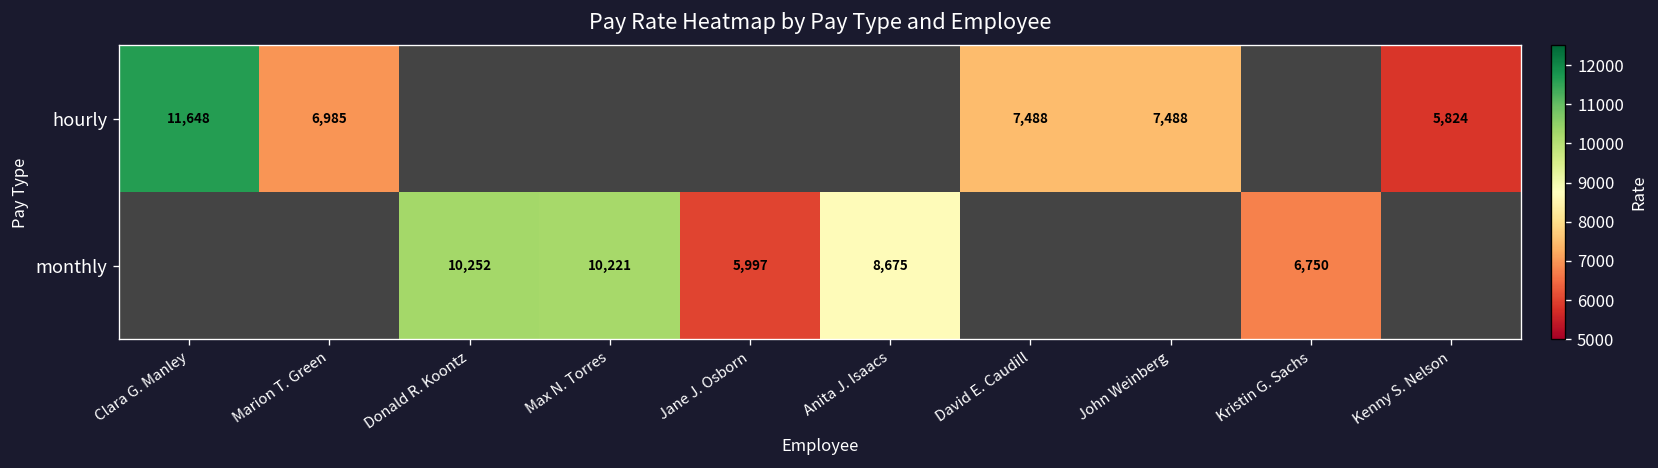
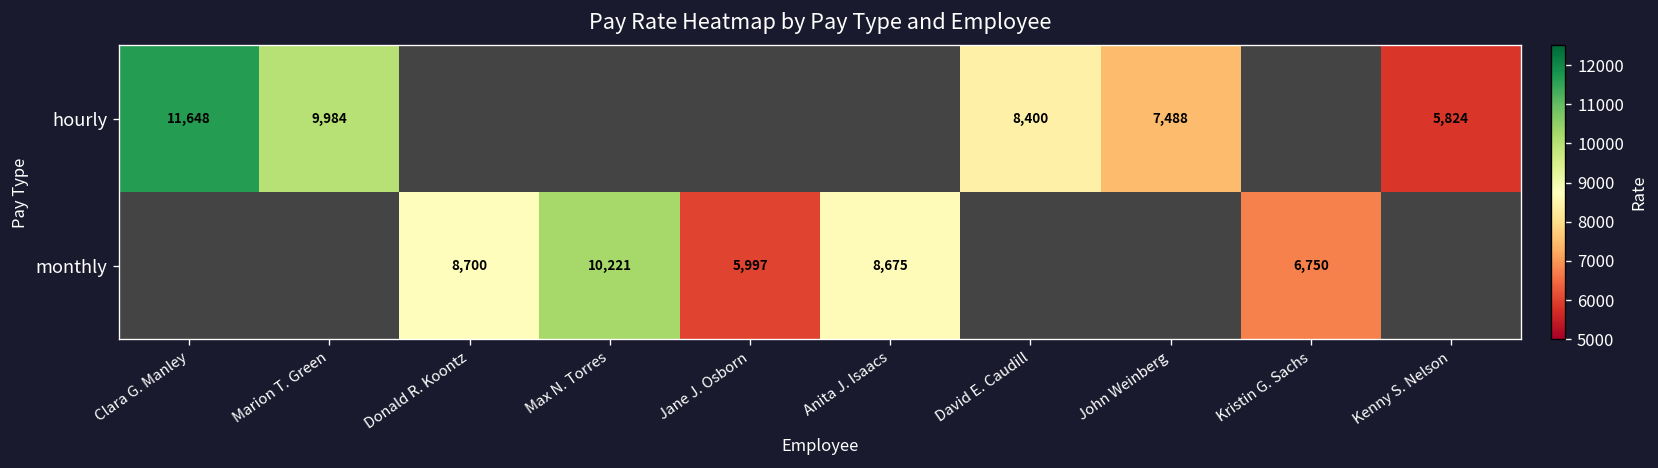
  {
    "hourly": {
      "Clara G. Manley": "11,648",
-     "Marion T. Green": "6,985",
-     "David E. Caudill": "7,488",
+     "Marion T. Green": "9,984",
+     "David E. Caudill": "8,400",
      "John Weinberg": "7,488",
      "Kenny S. Nelson": "5,824"
    },
    "monthly": {
-     "Donald R. Koontz": "10,252",
+     "Donald R. Koontz": "8,700",
      "Max N. Torres": "10,221",
      "Jane J. Osborn": "5,997",
      "Anita J. Isaacs": "8,675",
      "Kristin G. Sachs": "6,750"
    }
  }
